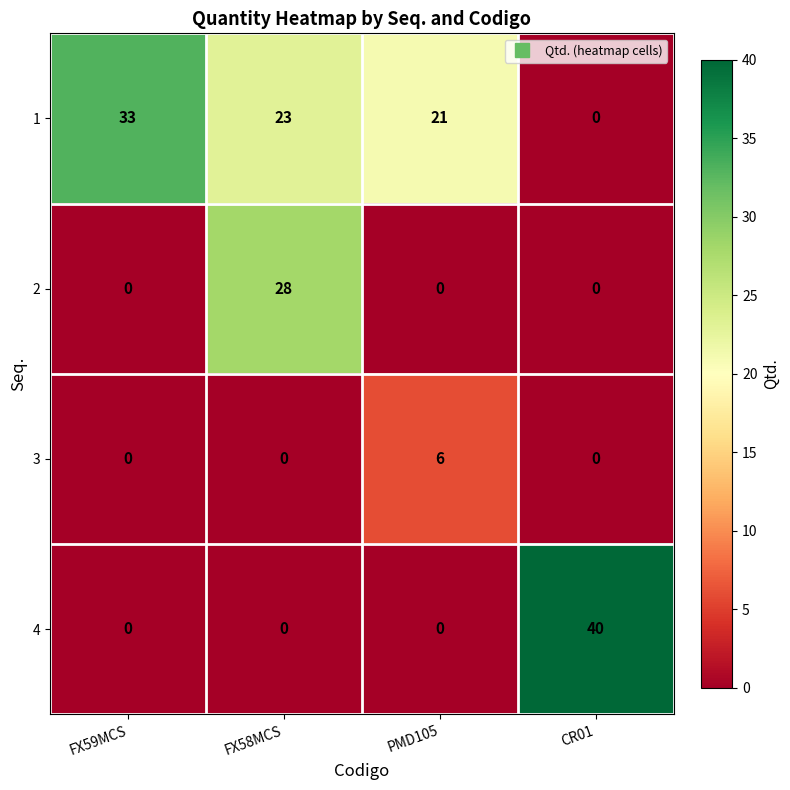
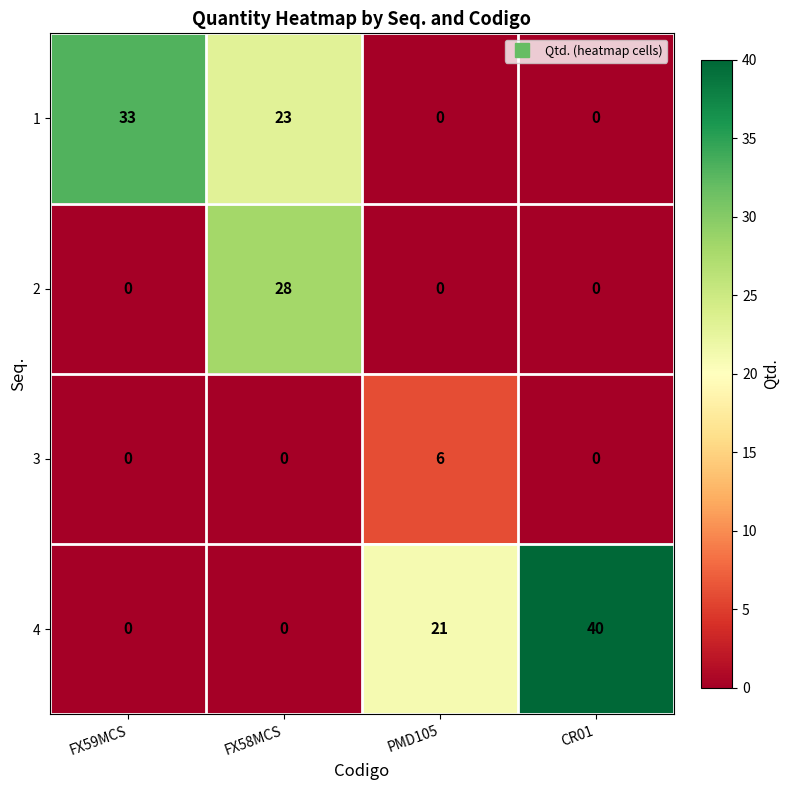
  {
    "1": {
      "FX59MCS": 33,
      "FX58MCS": 23,
-     "PMD105": 21,
+     "PMD105": 0,
      "CR01": 0
    },
    "2": {
      "FX59MCS": 0,
      "FX58MCS": 28,
      "PMD105": 0,
      "CR01": 0
    },
    "3": {
      "FX59MCS": 0,
      "FX58MCS": 0,
      "PMD105": 6,
      "CR01": 0
    },
    "4": {
      "FX59MCS": 0,
      "FX58MCS": 0,
-     "PMD105": 0,
+     "PMD105": 21,
      "CR01": 40
    }
  }
